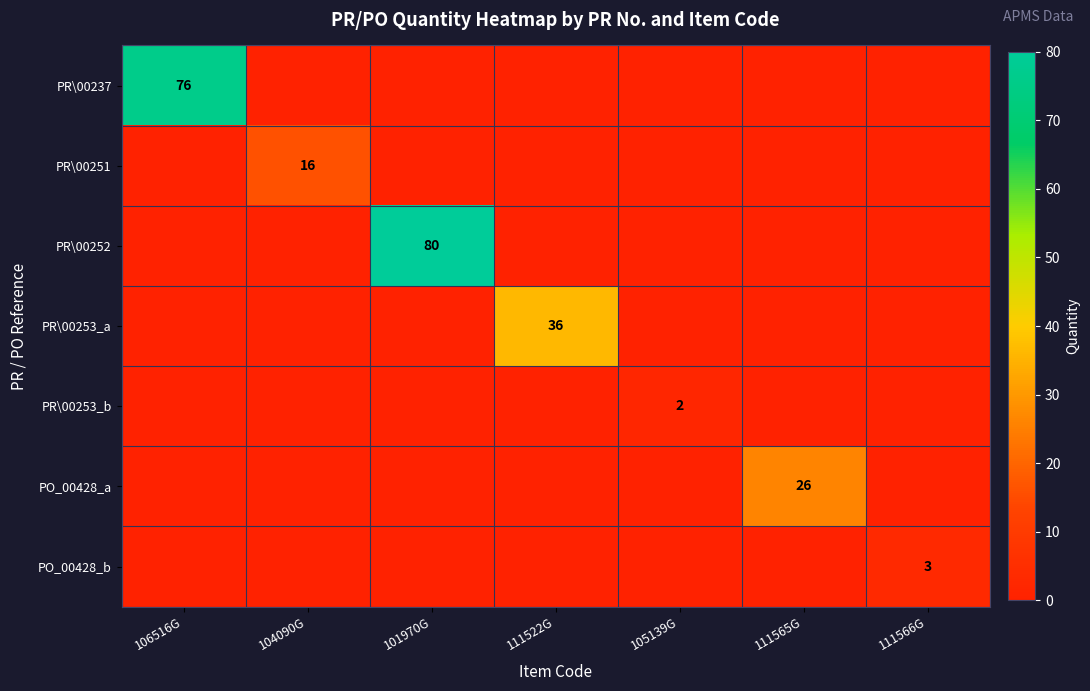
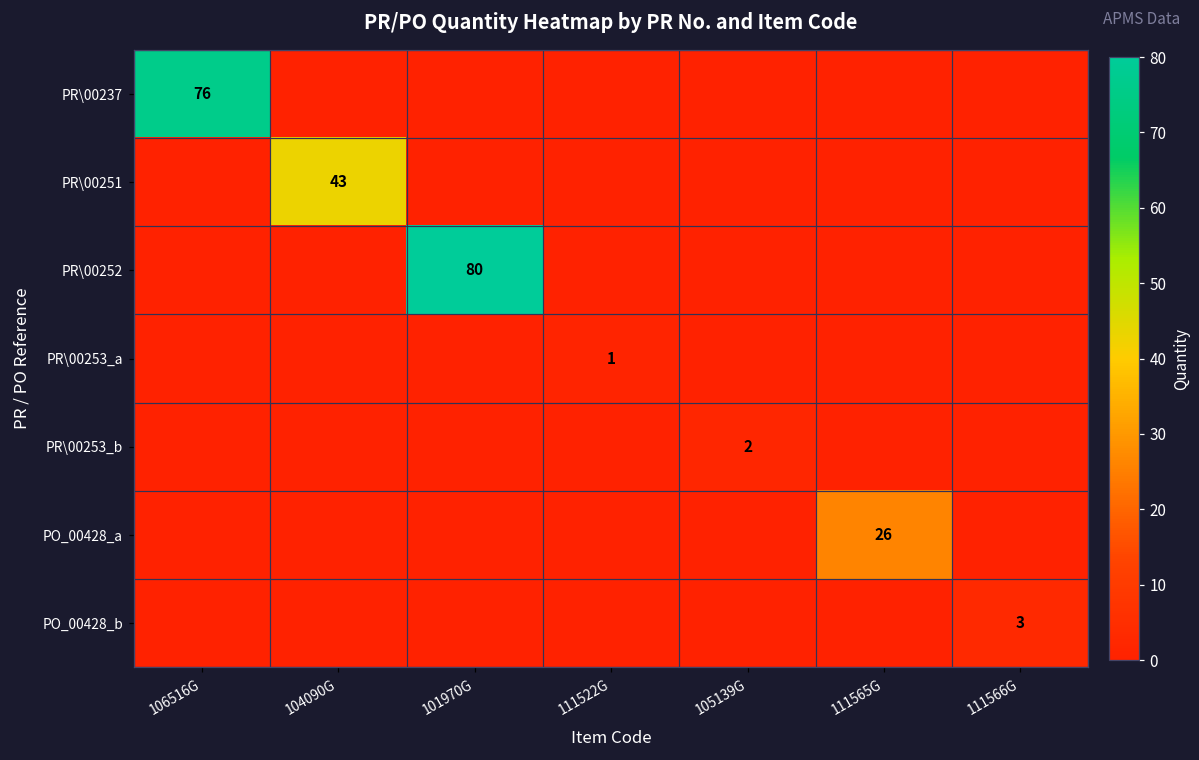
  {
    "PR\\00237": {
      "106516G": 76
    },
    "PR\\00251": {
-     "104090G": 16
+     "104090G": 43
    },
    "PR\\00252": {
      "101970G": 80
    },
    "PR\\00253_a": {
-     "111522G": 36
+     "111522G": 1
    },
    "PR\\00253_b": {
      "105139G": 2
    },
    "PO_00428_a": {
      "111565G": 26
    },
    "PO_00428_b": {
      "111566G": 3
    }
  }
